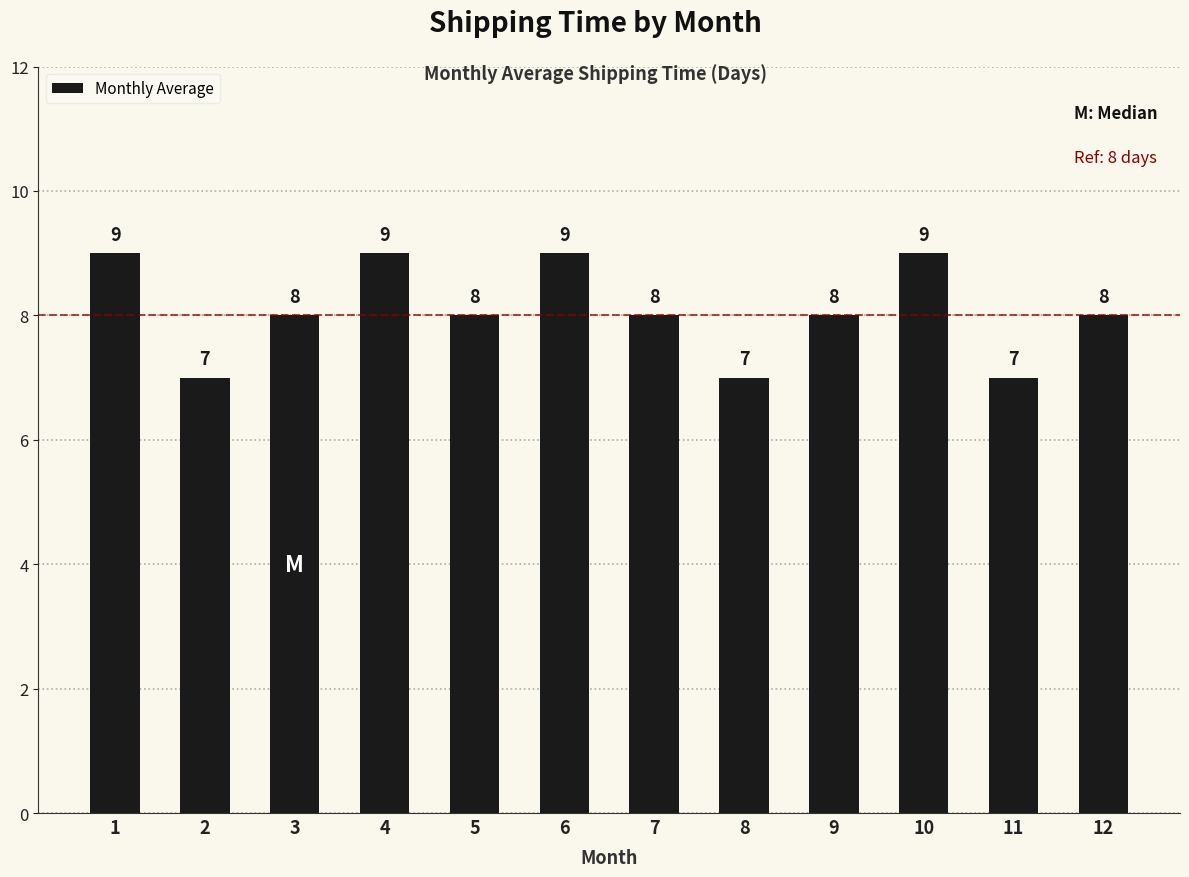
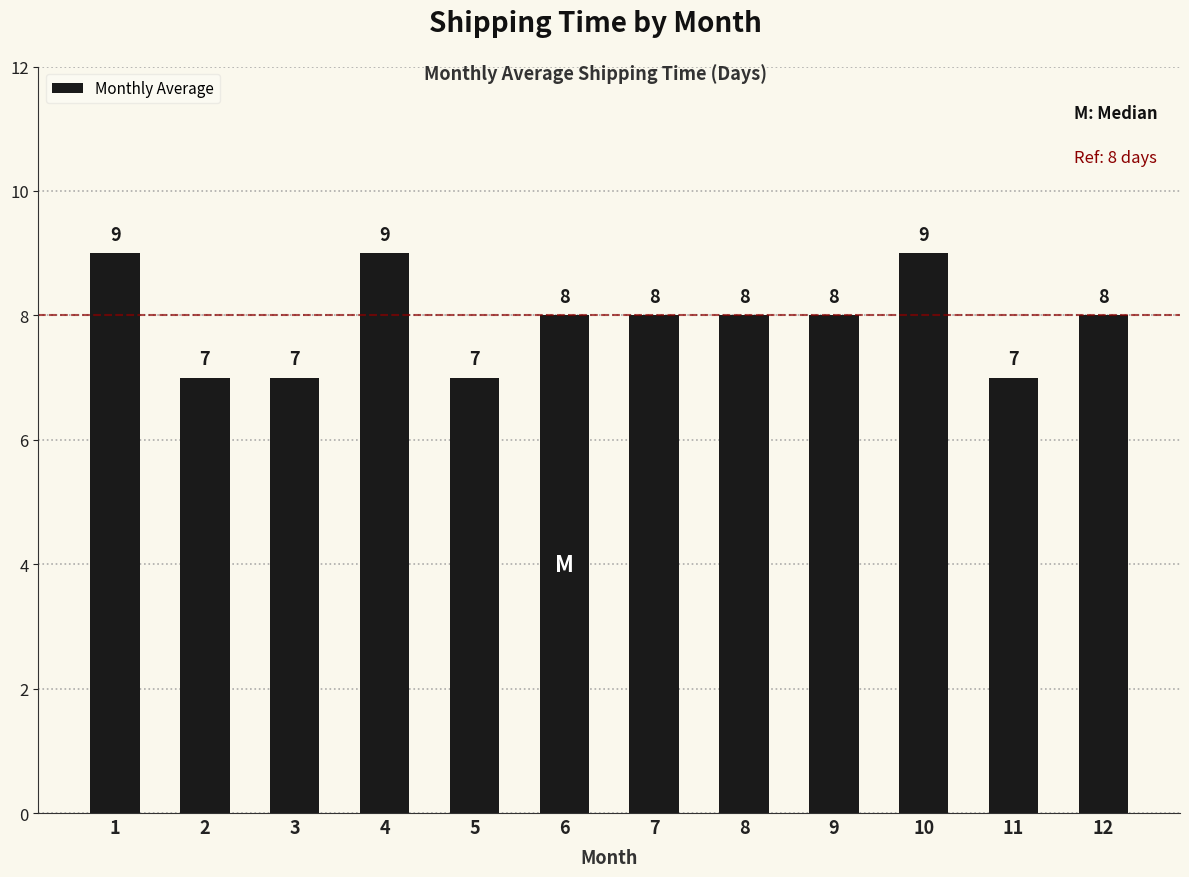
  {
    "1": 9,
    "2": 7,
-   "3": 8,
+   "3": 7,
    "4": 9,
-   "5": 8,
-   "6": 9,
+   "5": 7,
+   "6": 8,
    "7": 8,
-   "8": 7,
+   "8": 8,
    "9": 8,
    "10": 9,
    "11": 7,
    "12": 8
  }
